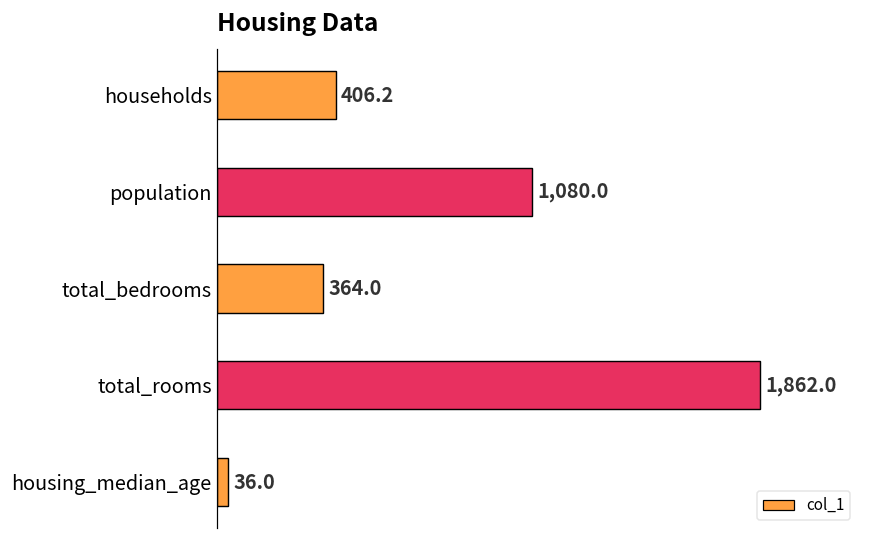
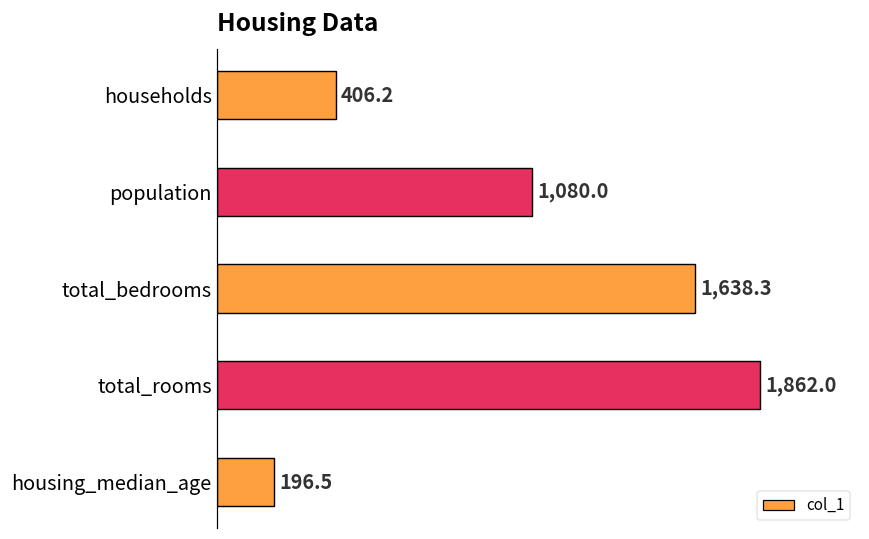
  {
    "households": "406.2",
    "population": "1,080.0",
-   "total_bedrooms": "364.0",
+   "total_bedrooms": "1,638.3",
    "total_rooms": "1,862.0",
-   "housing_median_age": "36.0"
+   "housing_median_age": "196.5"
  }
